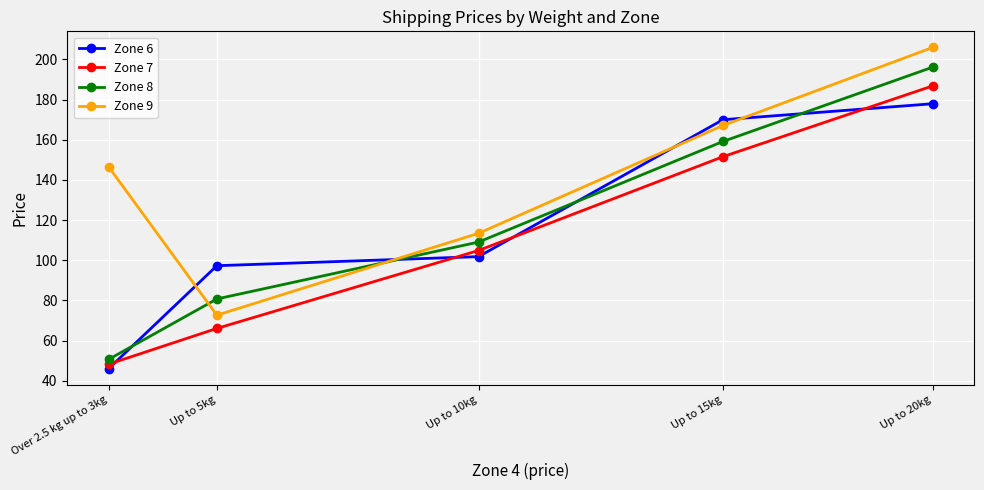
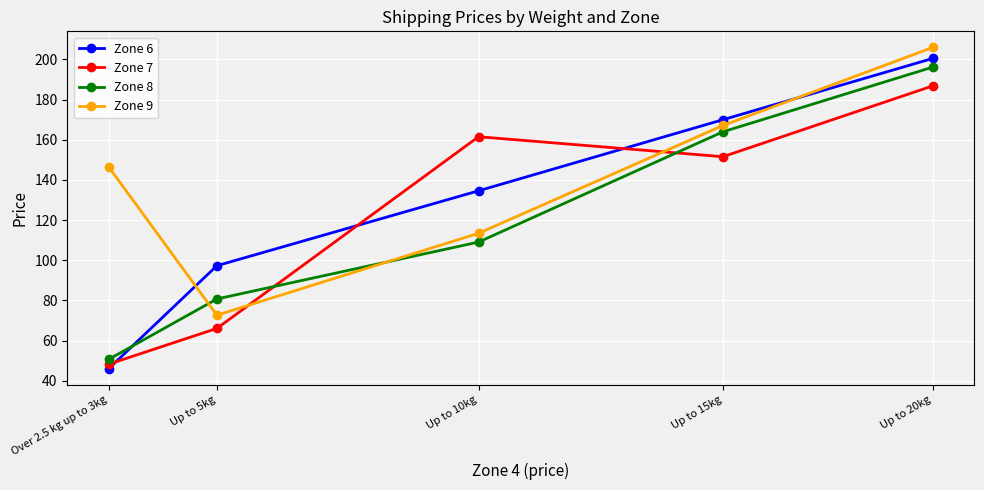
  {
    "Zone 6": {
      "Over 2.5 kg up to 3kg": 46,
      "Up to 5kg": 97,
-     "Up to 10kg": 102,
+     "Up to 10kg": 135,
      "Up to 15kg": 170,
-     "Up to 20kg": 178
+     "Up to 20kg": 200
    },
    "Zone 7": {
      "Over 2.5 kg up to 3kg": 48,
      "Up to 5kg": 66,
-     "Up to 10kg": 105,
+     "Up to 10kg": 161,
      "Up to 15kg": 152,
      "Up to 20kg": 187
    },
    "Zone 8": {
      "Over 2.5 kg up to 3kg": 51,
      "Up to 5kg": 81,
      "Up to 10kg": 109,
-     "Up to 15kg": 159,
+     "Up to 15kg": 164,
      "Up to 20kg": 196
    },
    "Zone 9": {
      "Over 2.5 kg up to 3kg": 147,
      "Up to 5kg": 73,
      "Up to 10kg": 113,
      "Up to 15kg": 167,
      "Up to 20kg": 206
    }
  }
